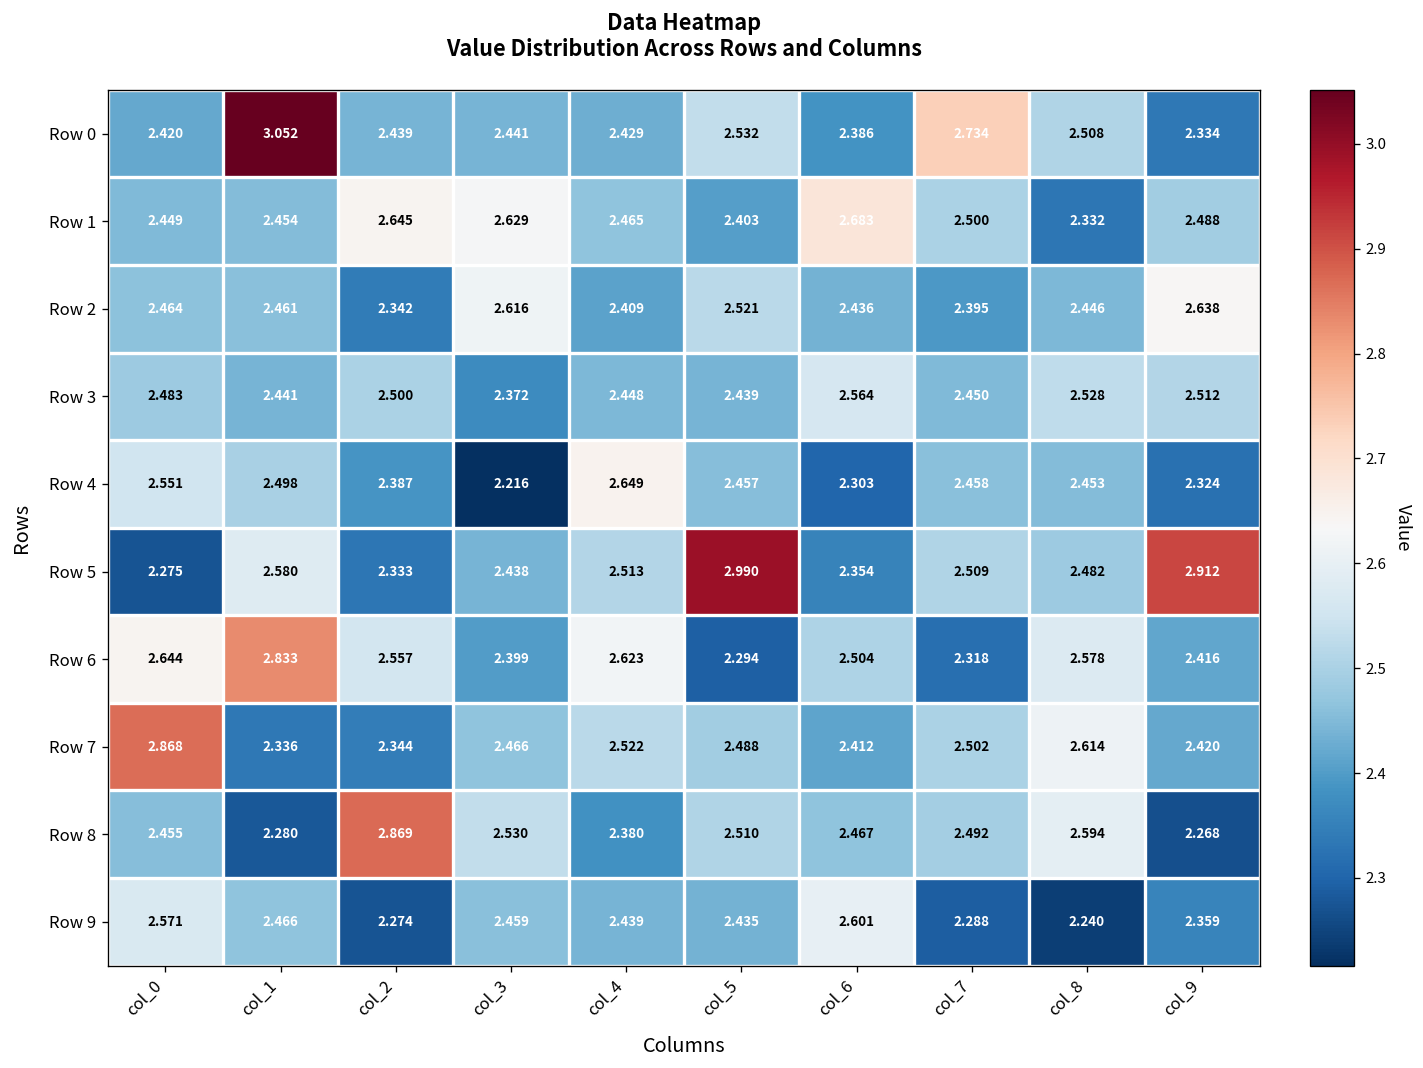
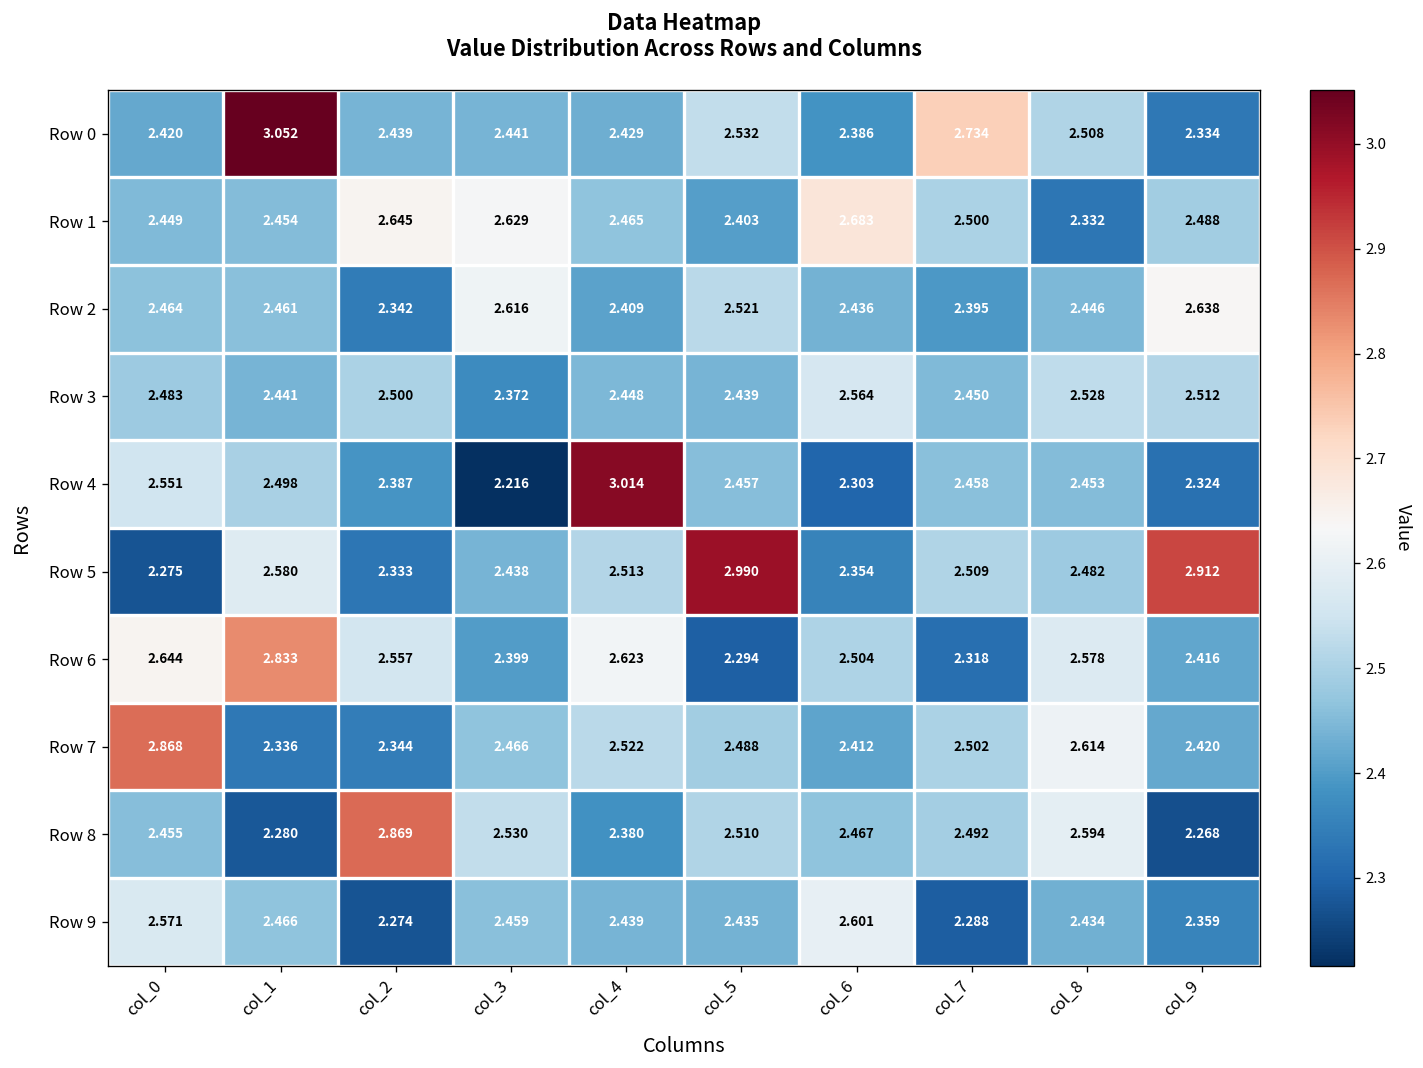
  {
    "Row 0": {
      "col_0": 2.420,
      "col_1": 3.052,
      "col_2": 2.439,
      "col_3": 2.441,
      "col_4": 2.429,
      "col_5": 2.532,
      "col_6": 2.386,
      "col_7": 2.734,
      "col_8": 2.508,
      "col_9": 2.334
    },
    "Row 1": {
      "col_0": 2.449,
      "col_1": 2.454,
      "col_2": 2.645,
      "col_3": 2.629,
      "col_4": 2.465,
      "col_5": 2.403,
      "col_7": 2.500,
      "col_8": 2.332,
      "col_9": 2.488
    },
    "Row 2": {
      "col_0": 2.464,
      "col_1": 2.461,
      "col_2": 2.342,
      "col_3": 2.616,
      "col_4": 2.409,
      "col_5": 2.521,
      "col_6": 2.436,
      "col_7": 2.395,
      "col_8": 2.446,
      "col_9": 2.638
    },
    "Row 3": {
      "col_0": 2.483,
      "col_1": 2.441,
      "col_2": 2.500,
      "col_3": 2.372,
      "col_4": 2.448,
      "col_5": 2.439,
      "col_6": 2.564,
      "col_7": 2.450,
      "col_8": 2.528,
      "col_9": 2.512
    },
    "Row 4": {
      "col_0": 2.551,
      "col_1": 2.498,
      "col_2": 2.387,
      "col_3": 2.216,
-     "col_4": 2.649,
+     "col_4": 3.014,
      "col_5": 2.457,
      "col_6": 2.303,
      "col_7": 2.458,
      "col_8": 2.453,
      "col_9": 2.324
    },
    "Row 5": {
      "col_0": 2.275,
      "col_1": 2.580,
      "col_2": 2.333,
      "col_3": 2.438,
      "col_4": 2.513,
      "col_5": 2.990,
      "col_6": 2.354,
      "col_7": 2.509,
      "col_8": 2.482,
      "col_9": 2.912
    },
    "Row 6": {
      "col_0": 2.644,
      "col_1": 2.833,
      "col_2": 2.557,
      "col_3": 2.399,
      "col_4": 2.623,
      "col_5": 2.294,
      "col_6": 2.504,
      "col_7": 2.318,
      "col_8": 2.578,
      "col_9": 2.416
    },
    "Row 7": {
      "col_0": 2.868,
      "col_1": 2.336,
      "col_2": 2.344,
      "col_3": 2.466,
      "col_4": 2.522,
      "col_5": 2.488,
      "col_6": 2.412,
      "col_7": 2.502,
      "col_8": 2.614,
      "col_9": 2.420
    },
    "Row 8": {
      "col_0": 2.455,
      "col_1": 2.280,
      "col_2": 2.869,
      "col_3": 2.530,
      "col_4": 2.380,
      "col_5": 2.510,
      "col_6": 2.467,
      "col_7": 2.492,
      "col_8": 2.594,
      "col_9": 2.268
    },
    "Row 9": {
      "col_0": 2.571,
      "col_1": 2.466,
      "col_2": 2.274,
      "col_3": 2.459,
      "col_4": 2.439,
      "col_5": 2.435,
      "col_6": 2.601,
      "col_7": 2.288,
-     "col_8": 2.240,
+     "col_8": 2.434,
      "col_9": 2.359
    }
  }
